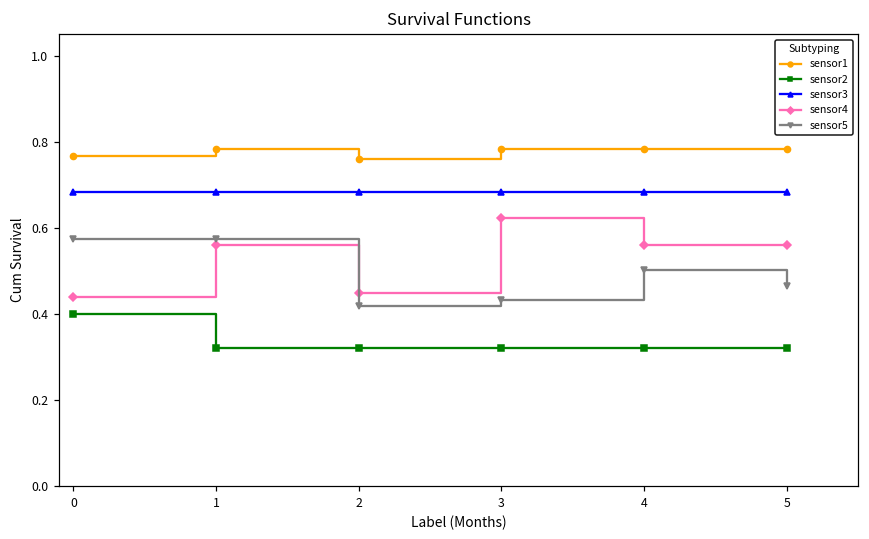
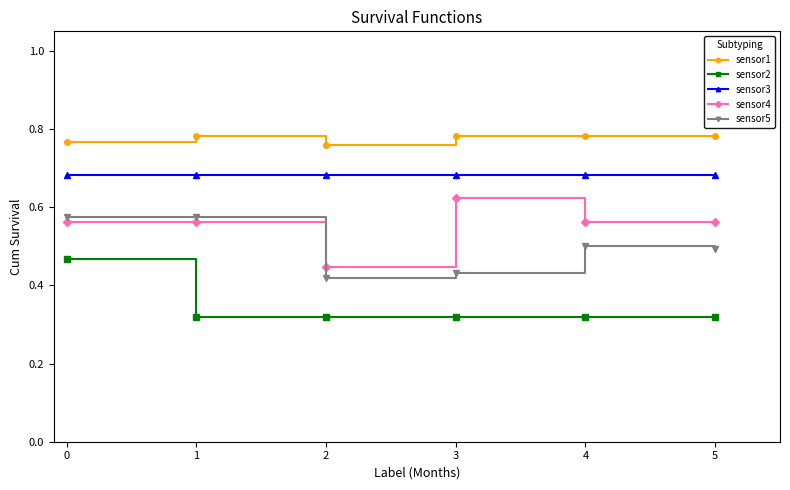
  {
    "sensor1": {
      "0": 0.77,
      "1": 0.78,
      "2": 0.76,
      "3": 0.78,
      "4": 0.78,
      "5": 0.78
    },
    "sensor2": {
-     "0": 0.40,
+     "0": 0.47,
      "1": 0.32,
      "2": 0.32,
      "3": 0.32,
      "4": 0.32,
      "5": 0.32
    },
    "sensor3": {
      "0": 0.68,
      "1": 0.68,
      "2": 0.68,
      "3": 0.68,
      "4": 0.68,
      "5": 0.68
    },
    "sensor4": {
-     "0": 0.44,
+     "0": 0.56,
      "1": 0.56,
      "2": 0.45,
      "3": 0.62,
      "4": 0.56,
      "5": 0.56
    },
    "sensor5": {
      "0": 0.57,
      "1": 0.57,
      "2": 0.42,
      "3": 0.43,
      "4": 0.50,
-     "5": 0.46
+     "5": 0.49
    }
  }
